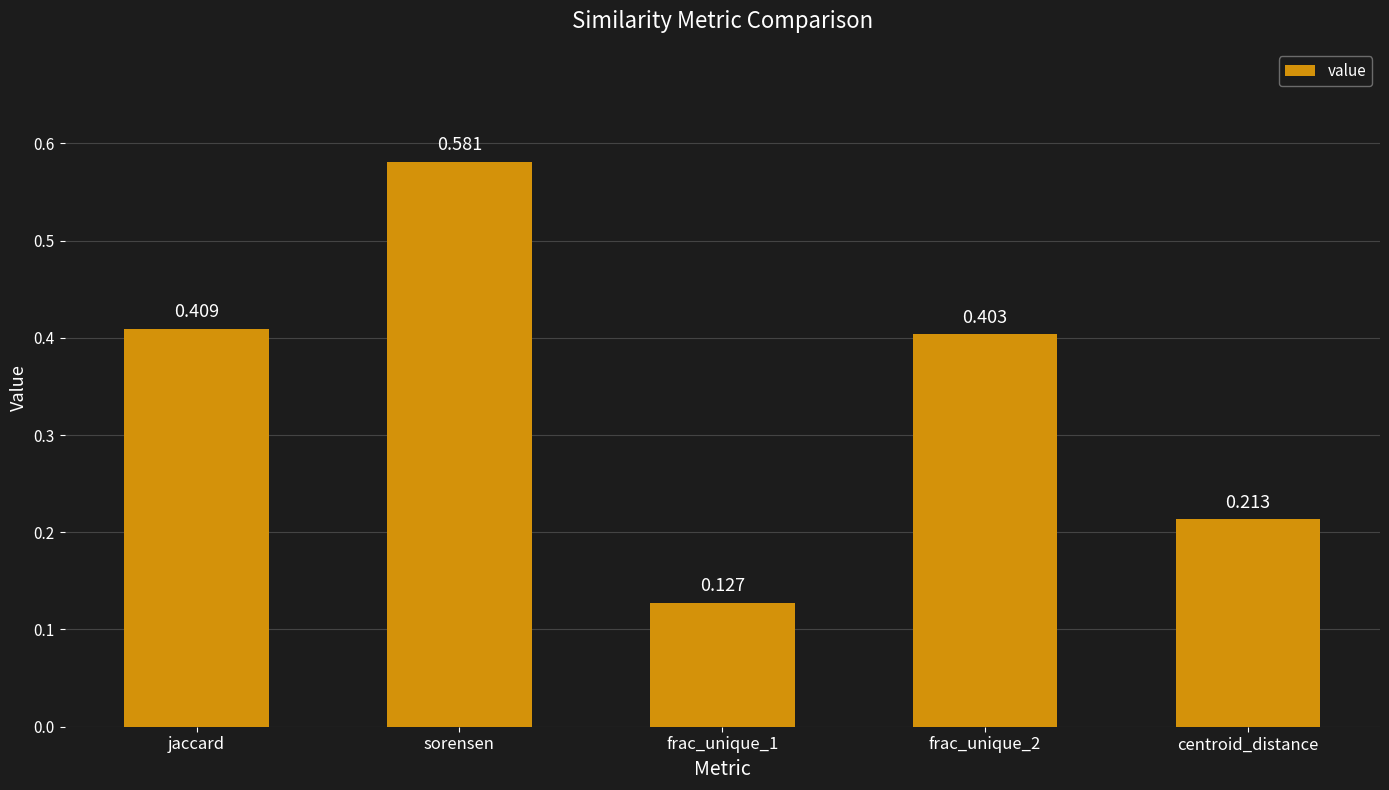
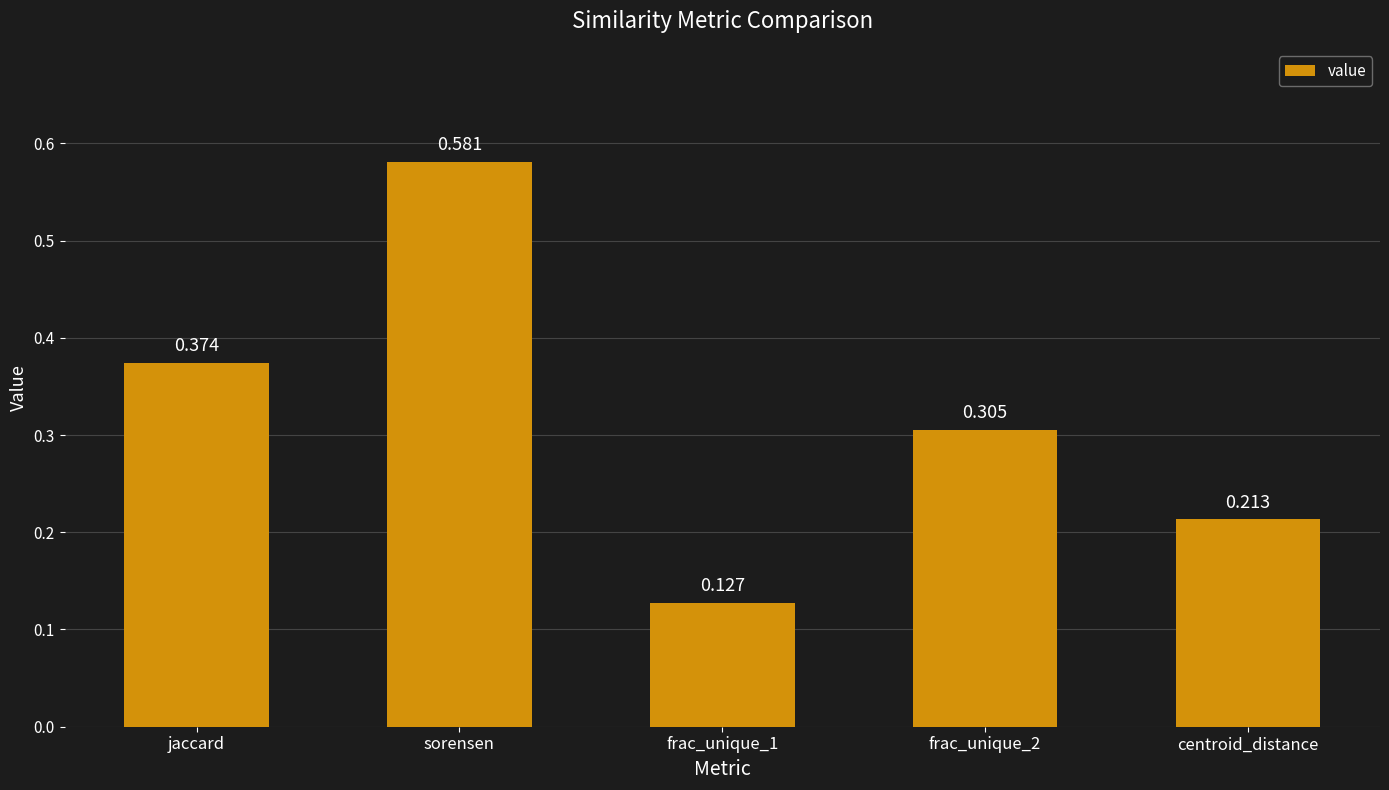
  {
-   "jaccard": 0.409,
+   "jaccard": 0.374,
    "sorensen": 0.581,
    "frac_unique_1": 0.127,
-   "frac_unique_2": 0.403,
+   "frac_unique_2": 0.305,
    "centroid_distance": 0.213
  }
